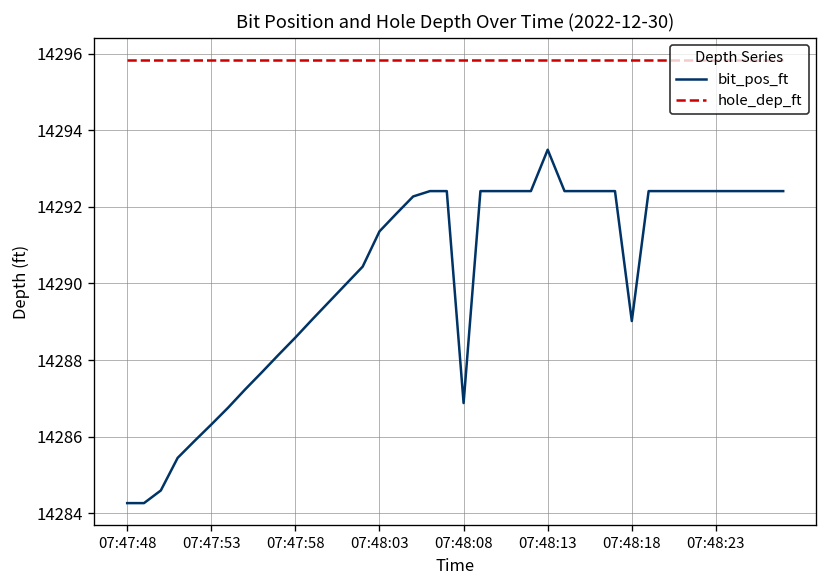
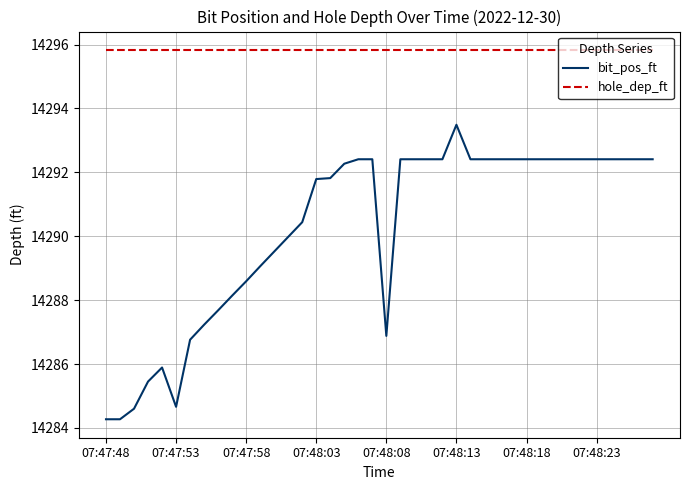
  {
    "bit_pos_ft": {
      "07:47:48": 14284.3,
-     "07:47:53": 14286.3,
+     "07:47:53": 14284.7,
      "07:47:58": 14288.6,
-     "07:48:03": 14291.4,
+     "07:48:03": 14291.8,
      "07:48:08": 14286.9,
      "07:48:13": 14293.5,
-     "07:48:18": 14289.0,
+     "07:48:18": 14292.4,
      "07:48:23": 14292.4
    },
    "hole_dep_ft": {
      "07:47:48": 14295.8,
      "07:47:53": 14295.8,
      "07:47:58": 14295.8,
      "07:48:03": 14295.8,
      "07:48:08": 14295.8,
      "07:48:13": 14295.8,
      "07:48:18": 14295.8
    }
  }
